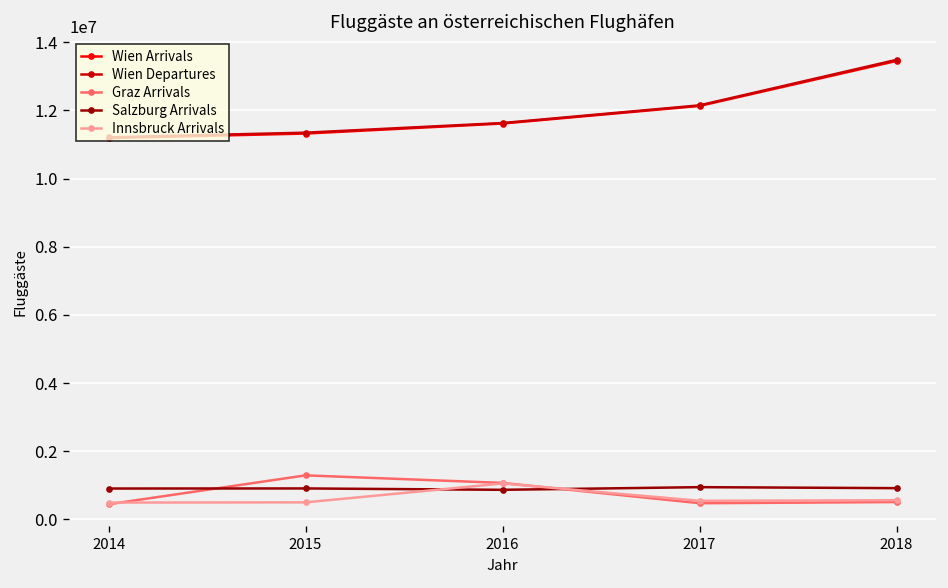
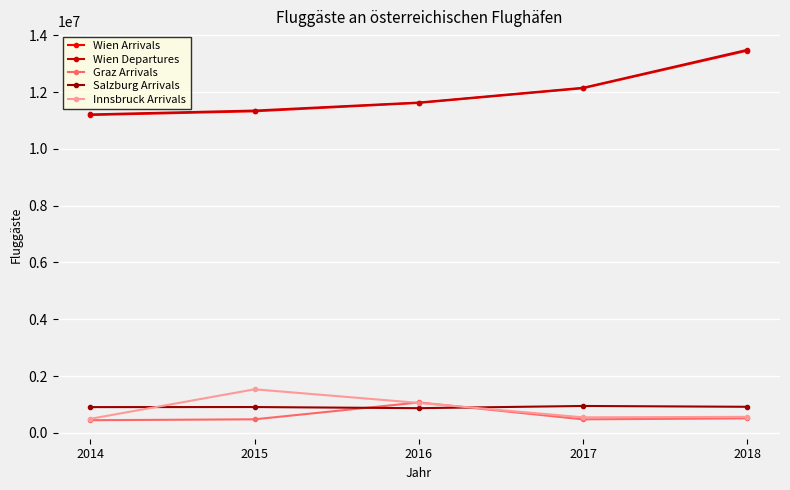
  {
    "Graz Arrivals": {
-     "2015": 1300000
+     "2015": 500000
    },
    "Innsbruck Arrivals": {
-     "2015": 500000
+     "2015": 1500000
    }
  }
